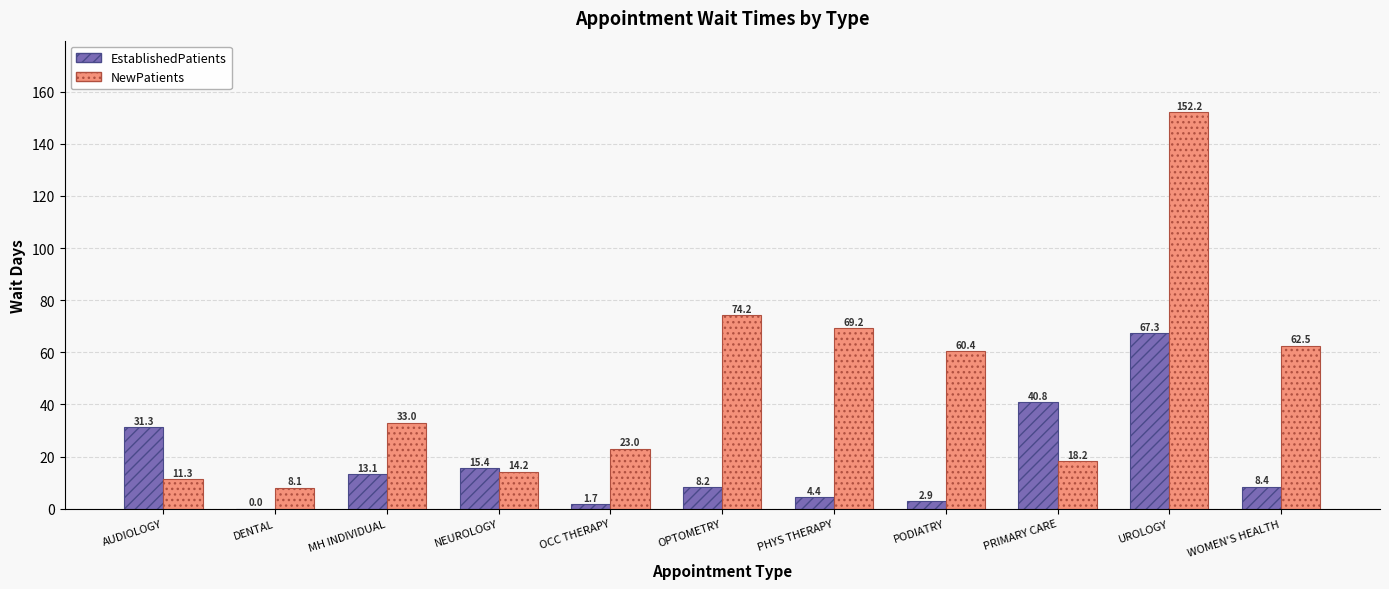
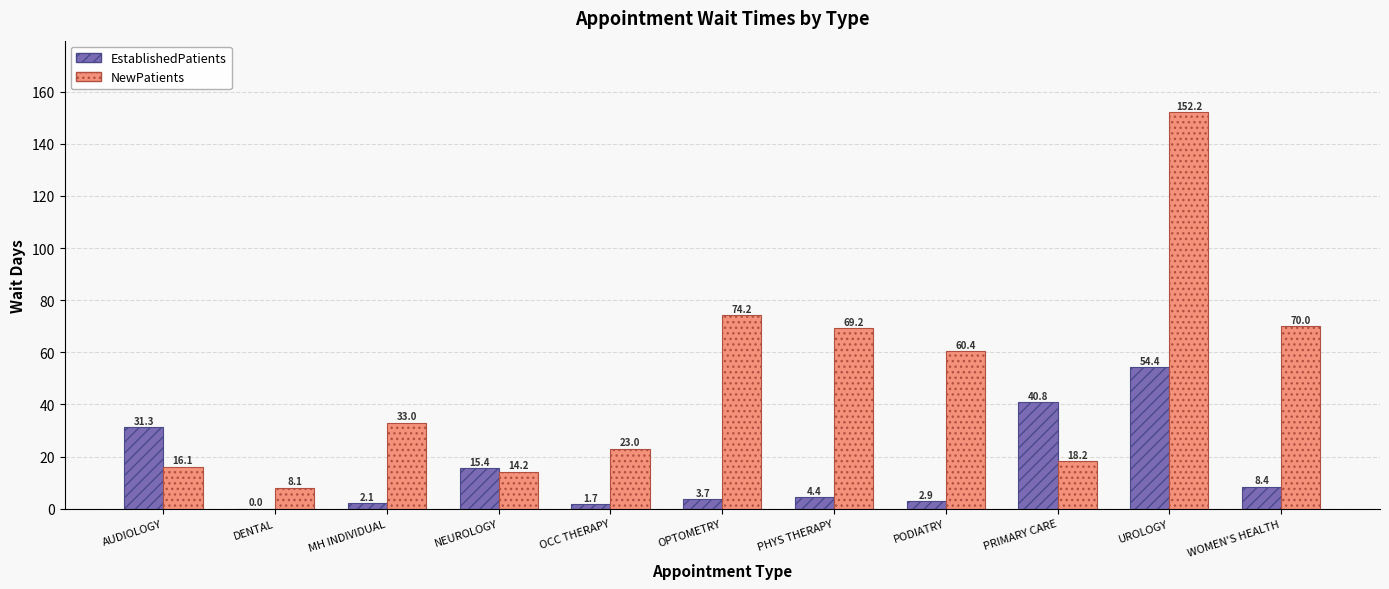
  {
    "EstablishedPatients": {
      "AUDIOLOGY": 31.3,
      "DENTAL": 0.0,
-     "MH INDIVIDUAL": 13.1,
+     "MH INDIVIDUAL": 2.1,
      "NEUROLOGY": 15.4,
      "OCC THERAPY": 1.7,
-     "OPTOMETRY": 8.2,
+     "OPTOMETRY": 3.7,
      "PHYS THERAPY": 4.4,
      "PODIATRY": 2.9,
      "PRIMARY CARE": 40.8,
-     "UROLOGY": 67.3,
+     "UROLOGY": 54.4,
      "WOMEN'S HEALTH": 8.4
    },
    "NewPatients": {
-     "AUDIOLOGY": 11.3,
+     "AUDIOLOGY": 16.1,
      "DENTAL": 8.1,
      "MH INDIVIDUAL": 33.0,
      "NEUROLOGY": 14.2,
      "OCC THERAPY": 23.0,
      "OPTOMETRY": 74.2,
      "PHYS THERAPY": 69.2,
      "PODIATRY": 60.4,
      "PRIMARY CARE": 18.2,
      "UROLOGY": 152.2,
-     "WOMEN'S HEALTH": 62.5
+     "WOMEN'S HEALTH": 70.0
    }
  }
